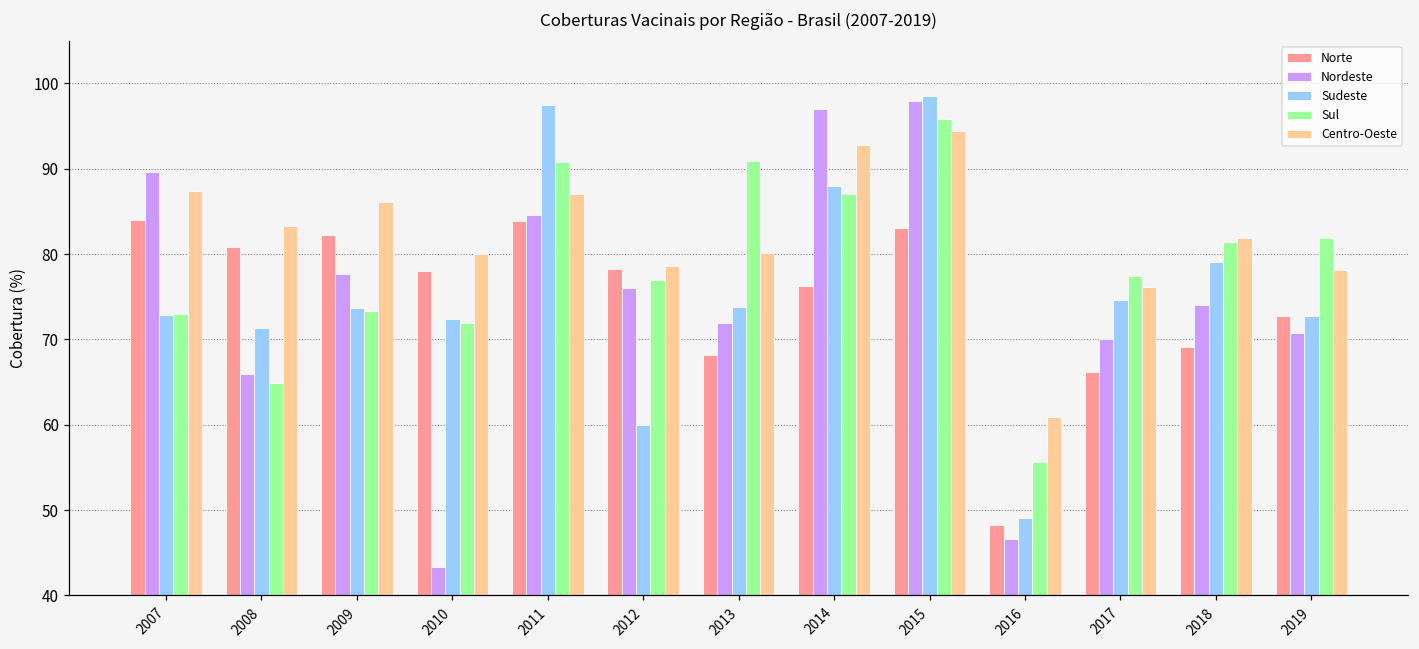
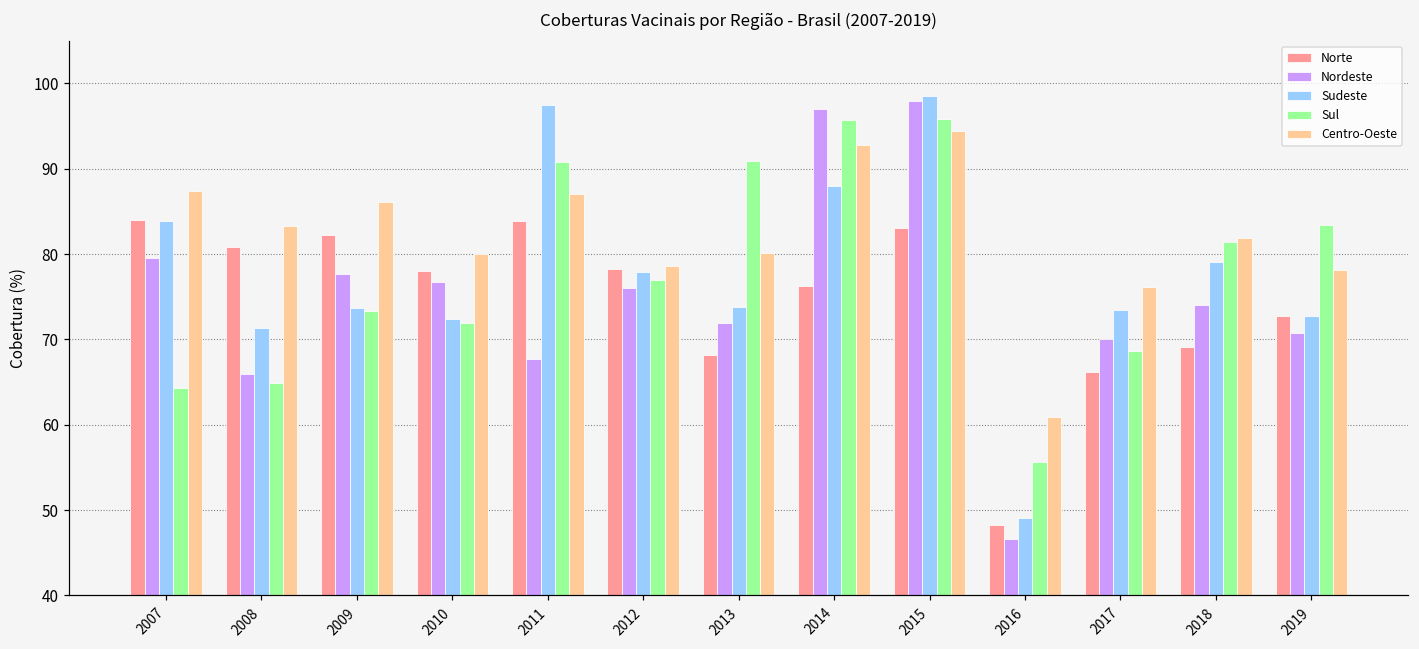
  {
    "Nordeste": {
-     "2007": 90,
+     "2007": 80,
      "2008": 66,
      "2009": 78,
-     "2010": 43,
-     "2011": 85,
+     "2010": 77,
+     "2011": 68,
      "2012": 76,
      "2013": 72,
      "2014": 97,
      "2015": 98,
      "2016": 47,
      "2017": 70,
      "2018": 74,
      "2019": 71
    },
    "Sudeste": {
-     "2007": 73,
+     "2007": 84,
      "2008": 71,
      "2009": 74,
      "2010": 72,
      "2011": 98,
-     "2012": 60,
+     "2012": 78,
      "2013": 74,
      "2014": 88,
      "2015": 99,
      "2016": 49,
-     "2017": 75,
+     "2017": 73,
      "2018": 79,
      "2019": 73
    },
    "Sul": {
-     "2007": 73,
+     "2007": 64,
      "2008": 65,
      "2009": 73,
      "2010": 72,
      "2011": 91,
      "2012": 77,
      "2013": 91,
-     "2014": 87,
+     "2014": 96,
      "2015": 96,
      "2016": 56,
-     "2017": 77,
+     "2017": 69,
      "2018": 81,
-     "2019": 82
+     "2019": 83
    }
  }
